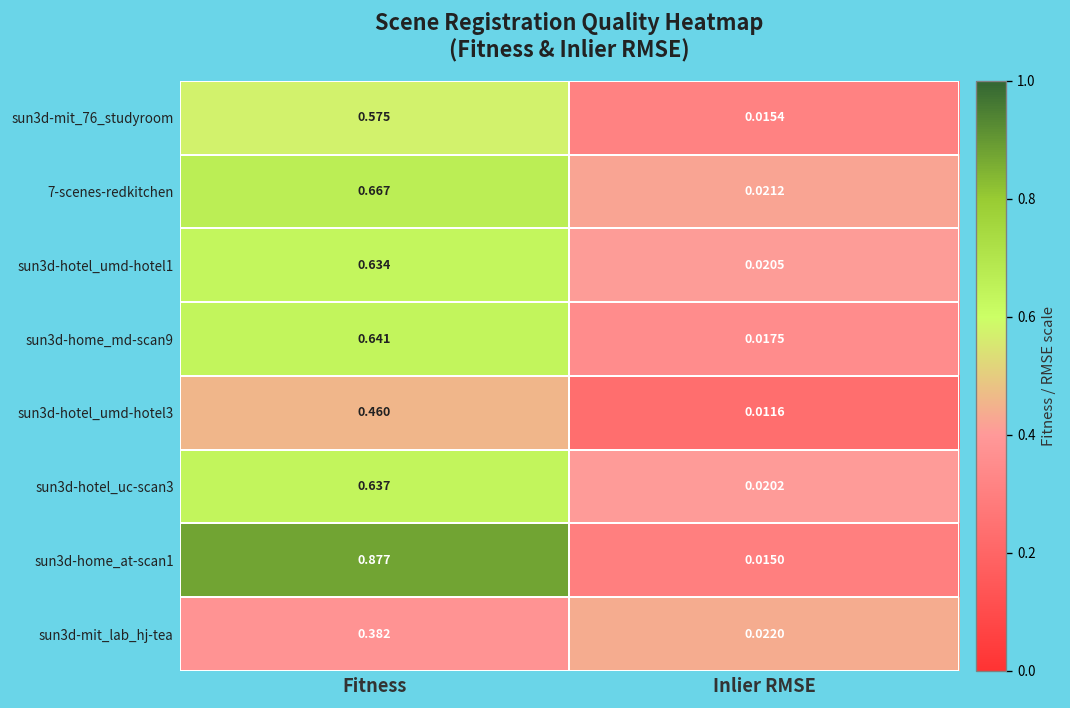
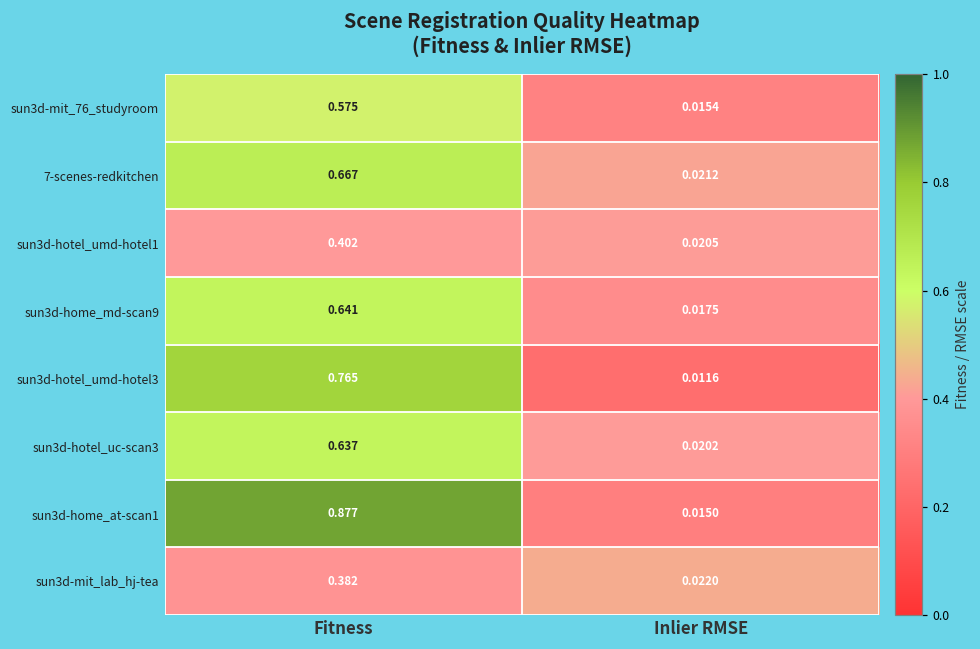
  {
    "sun3d-mit_76_studyroom": {
      "Fitness": 0.575,
      "Inlier RMSE": 0.0154
    },
    "7-scenes-redkitchen": {
      "Fitness": 0.667,
      "Inlier RMSE": 0.0212
    },
    "sun3d-hotel_umd-hotel1": {
-     "Fitness": 0.634,
+     "Fitness": 0.402,
      "Inlier RMSE": 0.0205
    },
    "sun3d-home_md-scan9": {
      "Fitness": 0.641,
      "Inlier RMSE": 0.0175
    },
    "sun3d-hotel_umd-hotel3": {
-     "Fitness": 0.460,
+     "Fitness": 0.765,
      "Inlier RMSE": 0.0116
    },
    "sun3d-hotel_uc-scan3": {
      "Fitness": 0.637,
      "Inlier RMSE": 0.0202
    },
    "sun3d-home_at-scan1": {
      "Fitness": 0.877,
      "Inlier RMSE": 0.0150
    },
    "sun3d-mit_lab_hj-tea": {
      "Fitness": 0.382,
      "Inlier RMSE": 0.0220
    }
  }
